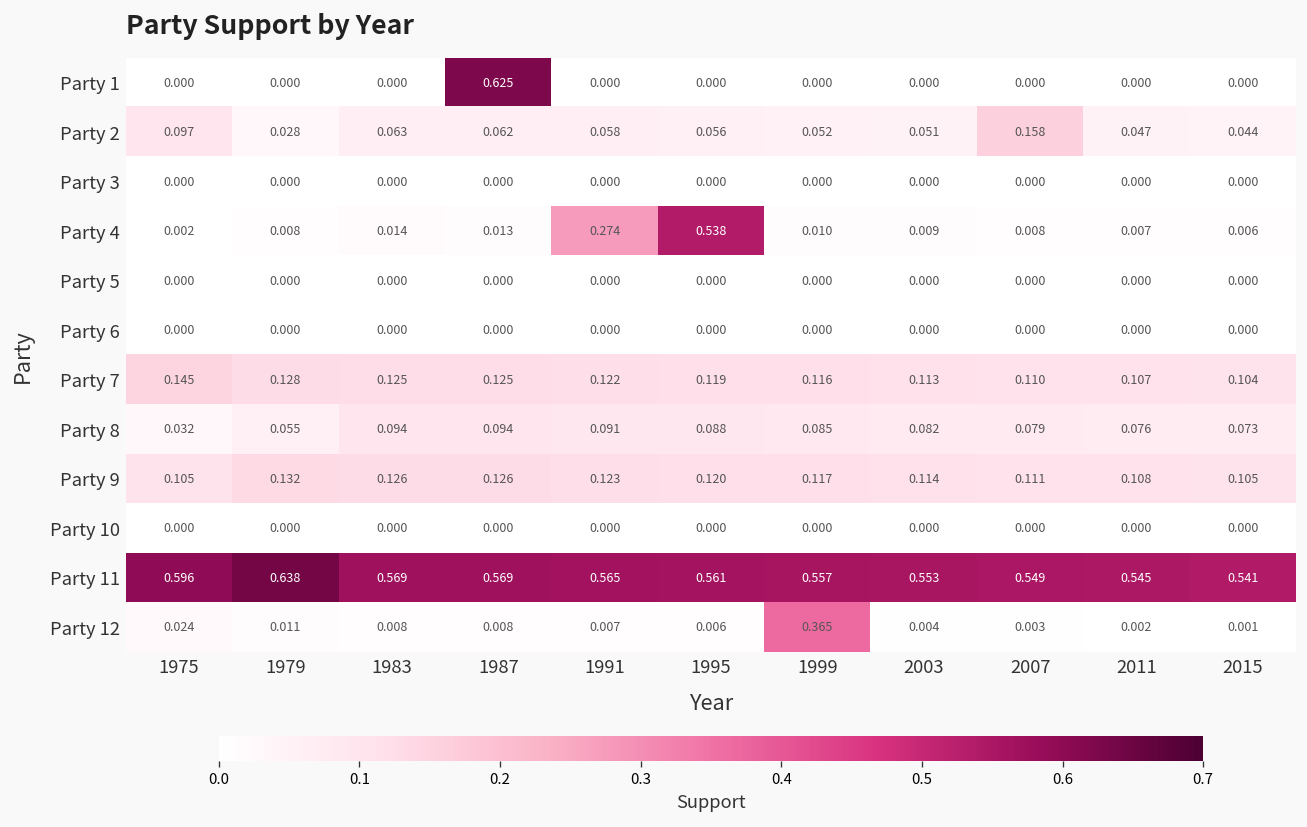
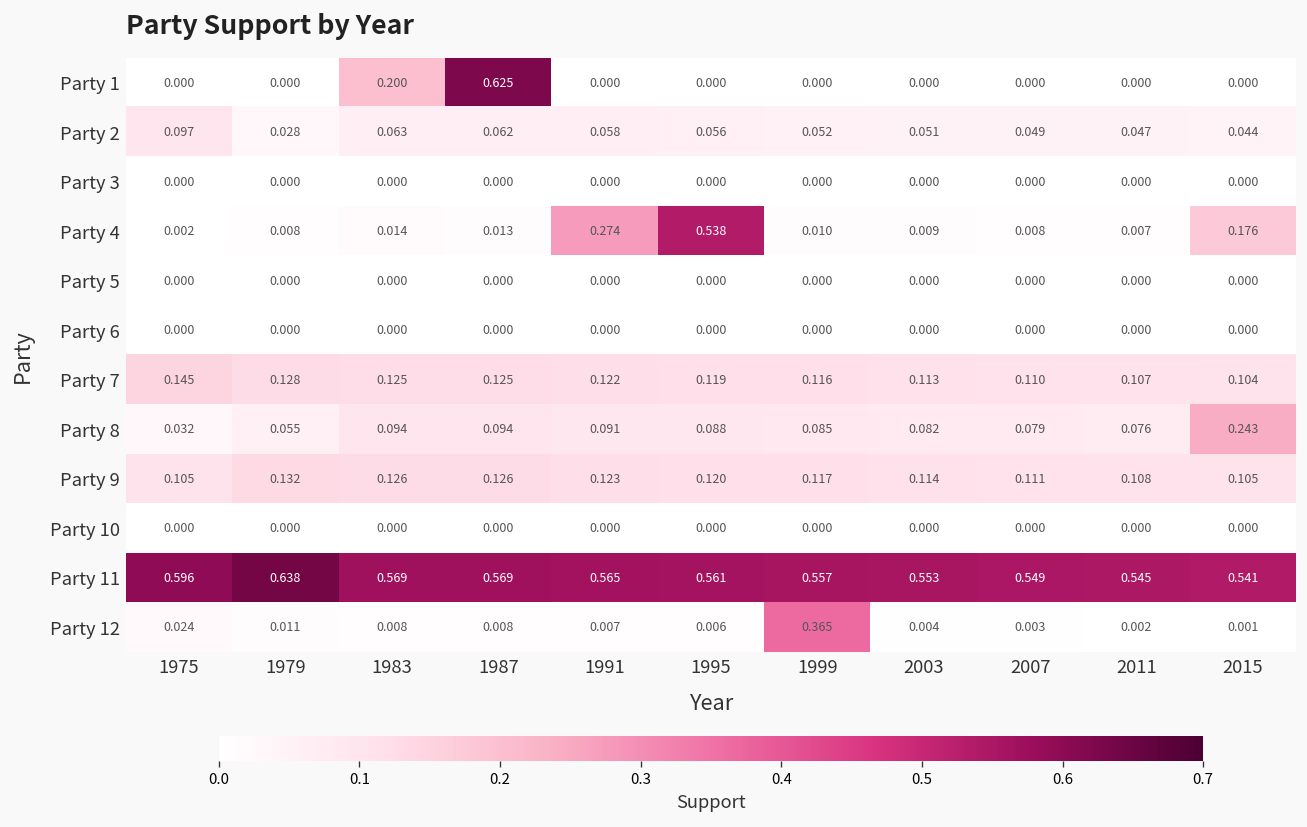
  {
    "Party 1": {
      "1975": 0.000,
      "1979": 0.000,
-     "1983": 0.000,
+     "1983": 0.200,
      "1987": 0.625,
      "1991": 0.000,
      "1995": 0.000,
      "1999": 0.000,
      "2003": 0.000,
      "2007": 0.000,
      "2011": 0.000,
      "2015": 0.000
    },
    "Party 2": {
      "1975": 0.097,
      "1979": 0.028,
      "1983": 0.063,
      "1987": 0.062,
      "1991": 0.058,
      "1995": 0.056,
      "1999": 0.052,
      "2003": 0.051,
-     "2007": 0.158,
+     "2007": 0.049,
      "2011": 0.047,
      "2015": 0.044
    },
    "Party 3": {
      "1975": 0.000,
      "1979": 0.000,
      "1983": 0.000,
      "1987": 0.000,
      "1991": 0.000,
      "1995": 0.000,
      "1999": 0.000,
      "2003": 0.000,
      "2007": 0.000,
      "2011": 0.000,
      "2015": 0.000
    },
    "Party 4": {
      "1975": 0.002,
      "1979": 0.008,
      "1983": 0.014,
      "1987": 0.013,
      "1991": 0.274,
      "1995": 0.538,
      "1999": 0.010,
      "2003": 0.009,
      "2007": 0.008,
      "2011": 0.007,
-     "2015": 0.006
+     "2015": 0.176
    },
    "Party 5": {
      "1975": 0.000,
      "1979": 0.000,
      "1983": 0.000,
      "1987": 0.000,
      "1991": 0.000,
      "1995": 0.000,
      "1999": 0.000,
      "2003": 0.000,
      "2007": 0.000,
      "2011": 0.000,
      "2015": 0.000
    },
    "Party 6": {
      "1975": 0.000,
      "1979": 0.000,
      "1983": 0.000,
      "1987": 0.000,
      "1991": 0.000,
      "1995": 0.000,
      "1999": 0.000,
      "2003": 0.000,
      "2007": 0.000,
      "2011": 0.000,
      "2015": 0.000
    },
    "Party 7": {
      "1975": 0.145,
      "1979": 0.128,
      "1983": 0.125,
      "1987": 0.125,
      "1991": 0.122,
      "1995": 0.119,
      "1999": 0.116,
      "2003": 0.113,
      "2007": 0.110,
      "2011": 0.107,
      "2015": 0.104
    },
    "Party 8": {
      "1975": 0.032,
      "1979": 0.055,
      "1983": 0.094,
      "1987": 0.094,
      "1991": 0.091,
      "1995": 0.088,
      "1999": 0.085,
      "2003": 0.082,
      "2007": 0.079,
      "2011": 0.076,
-     "2015": 0.073
+     "2015": 0.243
    },
    "Party 9": {
      "1975": 0.105,
      "1979": 0.132,
      "1983": 0.126,
      "1987": 0.126,
      "1991": 0.123,
      "1995": 0.120,
      "1999": 0.117,
      "2003": 0.114,
      "2007": 0.111,
      "2011": 0.108,
      "2015": 0.105
    },
    "Party 10": {
      "1975": 0.000,
      "1979": 0.000,
      "1983": 0.000,
      "1987": 0.000,
      "1991": 0.000,
      "1995": 0.000,
      "1999": 0.000,
      "2003": 0.000,
      "2007": 0.000,
      "2011": 0.000,
      "2015": 0.000
    },
    "Party 11": {
      "1975": 0.596,
      "1979": 0.638,
      "1983": 0.569,
      "1987": 0.569,
      "1991": 0.565,
      "1995": 0.561,
      "1999": 0.557,
      "2003": 0.553,
      "2007": 0.549,
      "2011": 0.545,
      "2015": 0.541
    },
    "Party 12": {
      "1975": 0.024,
      "1979": 0.011,
      "1983": 0.008,
      "1987": 0.008,
      "1991": 0.007,
      "1995": 0.006,
      "1999": 0.365,
      "2003": 0.004,
      "2007": 0.003,
      "2011": 0.002,
      "2015": 0.001
    }
  }
